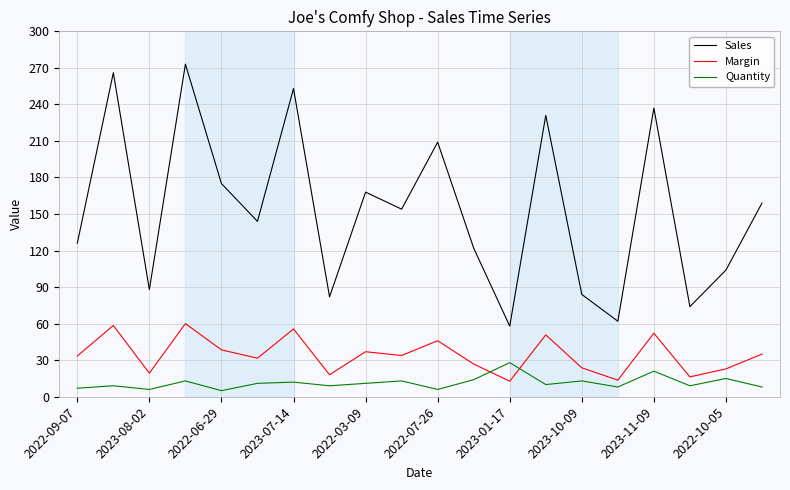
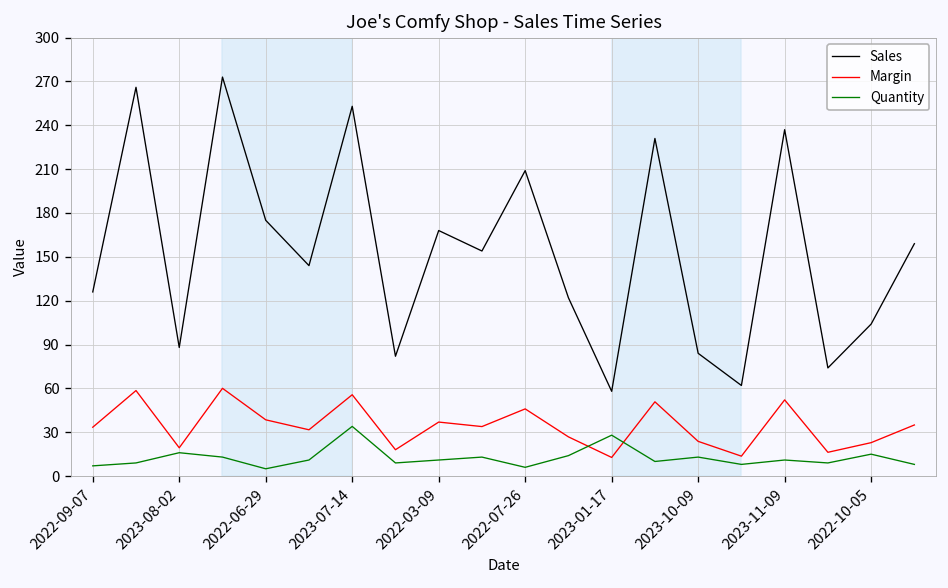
  {
    "Sales": {
      "2022-09-07": 126,
      "2023-08-02": 88,
      "2022-06-29": 175,
      "2023-07-14": 253,
      "2022-03-09": 168,
      "2022-07-26": 209,
      "2023-01-17": 58,
      "2023-10-09": 84,
      "2023-11-09": 237
    },
    "Margin": {
      "2022-09-07": 33,
      "2023-08-02": 19,
      "2022-06-29": 39,
      "2023-07-14": 56,
      "2022-03-09": 37,
      "2022-07-26": 46,
      "2023-01-17": 13,
      "2023-10-09": 24,
      "2023-11-09": 52
    },
    "Quantity": {
      "2022-09-07": 7,
-     "2023-08-02": 6,
+     "2023-08-02": 16,
      "2022-06-29": 5,
-     "2023-07-14": 12,
+     "2023-07-14": 34,
      "2022-03-09": 11,
      "2022-07-26": 6,
      "2023-01-17": 28,
      "2023-10-09": 13,
-     "2023-11-09": 21
+     "2023-11-09": 11
    }
  }
